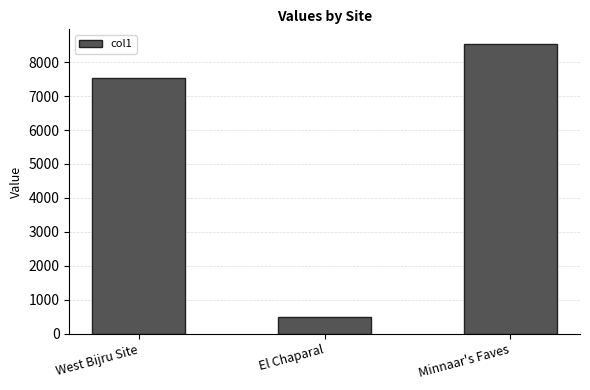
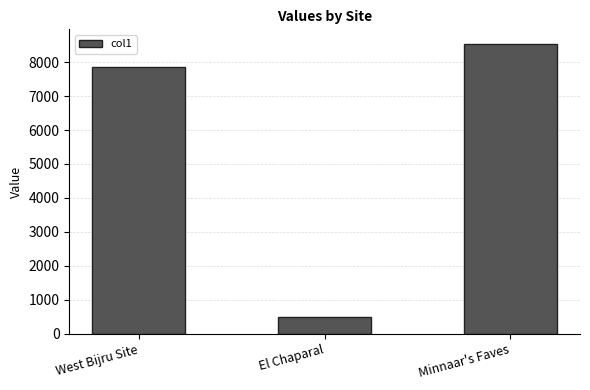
  {
-   "West Bijru Site": 7500,
+   "West Bijru Site": 7900,
    "El Chaparal": 500,
    "Minnaar's Faves": 8500
  }
